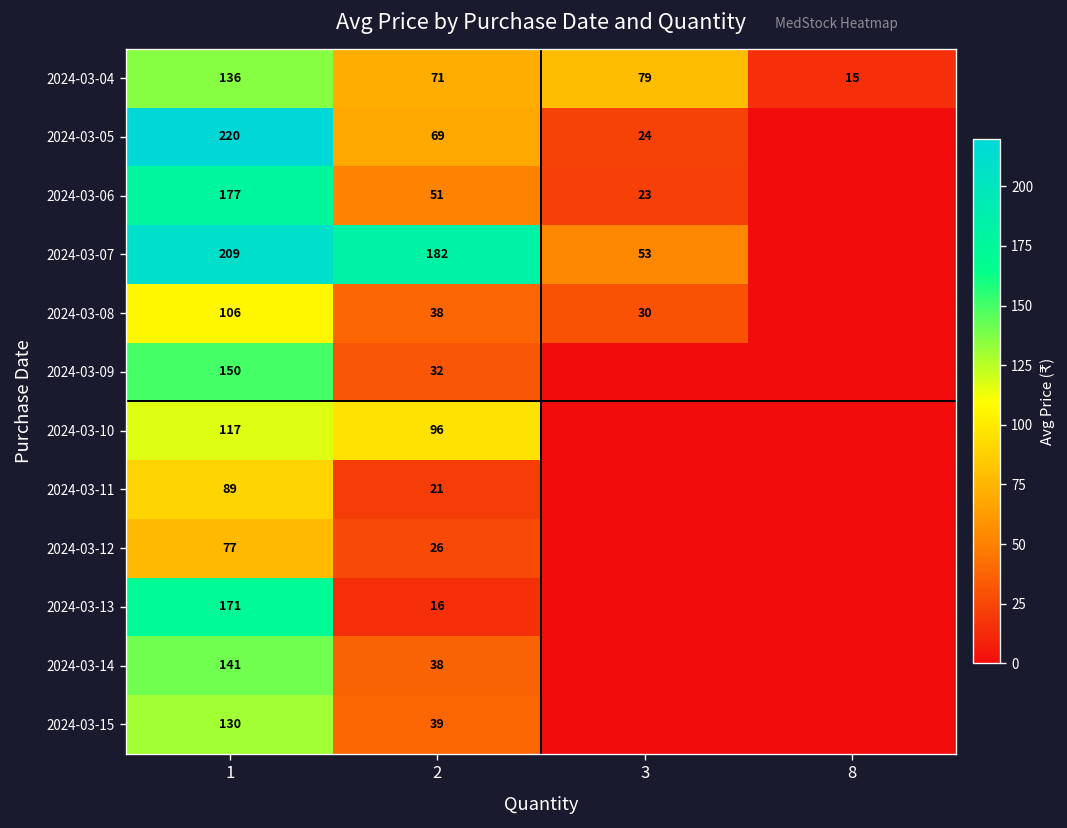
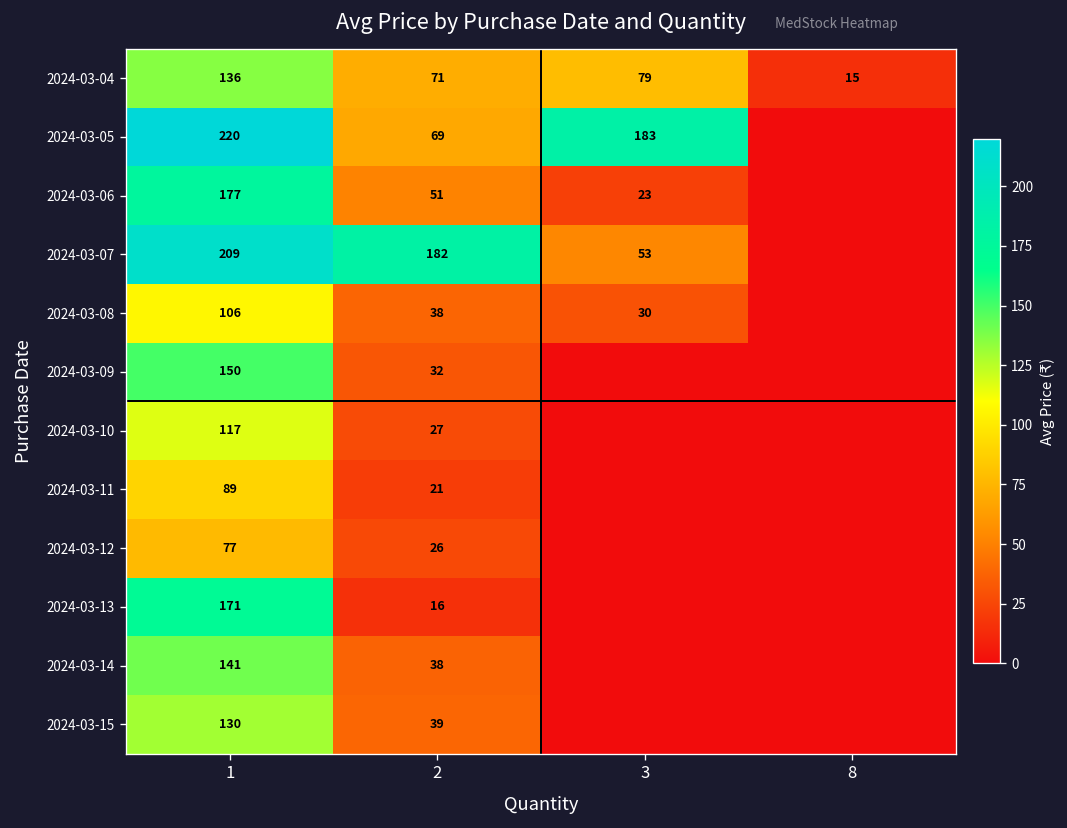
  {
    "2024-03-04": {
      "1": 136,
      "2": 71,
      "3": 79,
      "8": 15
    },
    "2024-03-05": {
      "1": 220,
      "2": 69,
-     "3": 24
+     "3": 183
    },
    "2024-03-06": {
      "1": 177,
      "2": 51,
      "3": 23
    },
    "2024-03-07": {
      "1": 209,
      "2": 182,
      "3": 53
    },
    "2024-03-08": {
      "1": 106,
      "2": 38,
      "3": 30
    },
    "2024-03-09": {
      "1": 150,
      "2": 32
    },
    "2024-03-10": {
      "1": 117,
-     "2": 96
+     "2": 27
    },
    "2024-03-11": {
      "1": 89,
      "2": 21
    },
    "2024-03-12": {
      "1": 77,
      "2": 26
    },
    "2024-03-13": {
      "1": 171,
      "2": 16
    },
    "2024-03-14": {
      "1": 141,
      "2": 38
    },
    "2024-03-15": {
      "1": 130,
      "2": 39
    }
  }
